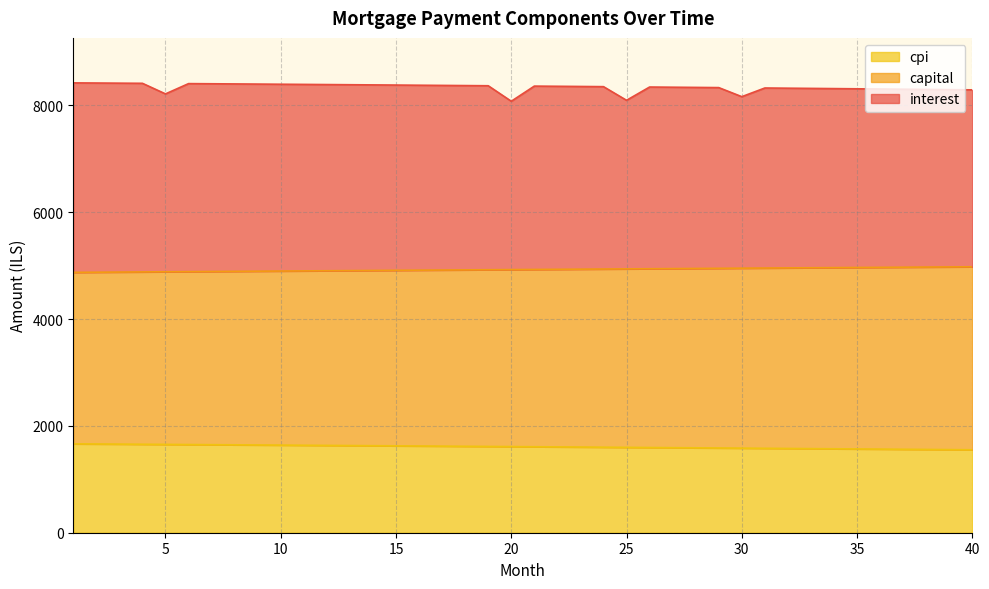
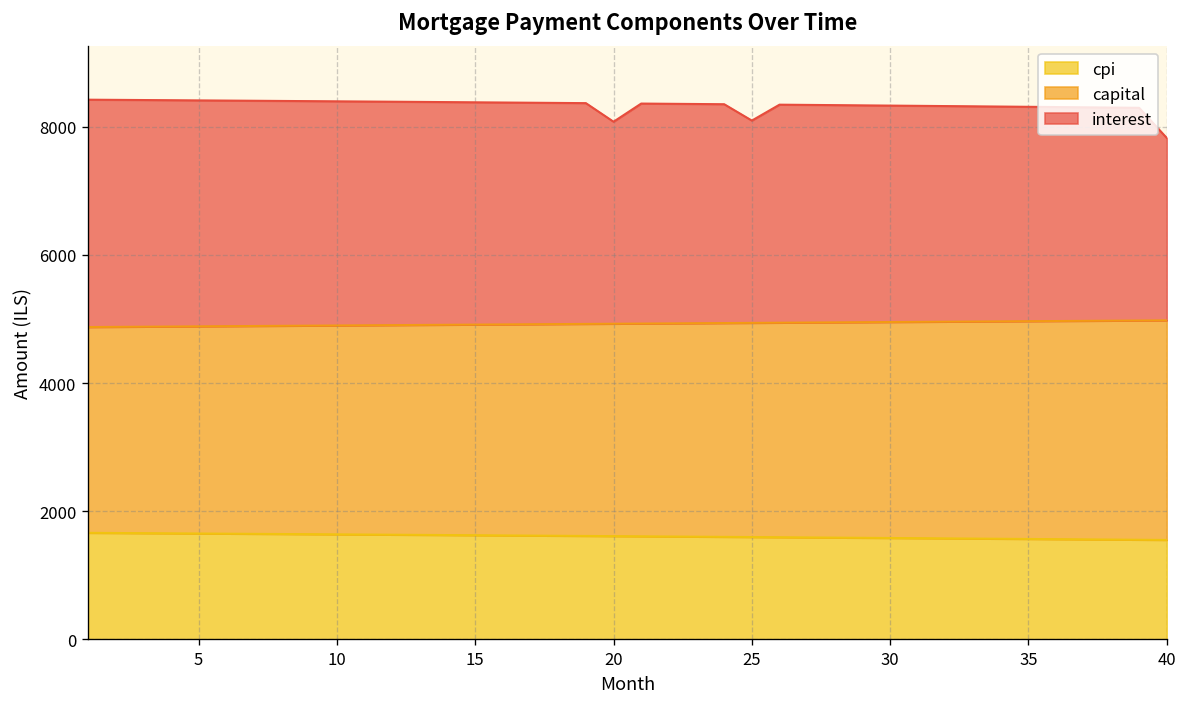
  {
    "interest": {
-     "5": 3300,
+     "5": 3500,
      "10": 3500,
      "15": 3500,
      "20": 3200,
      "25": 3200,
-     "30": 3200,
+     "30": 3400,
      "35": 3300,
-     "40": 3300
+     "40": 2800
    }
  }
